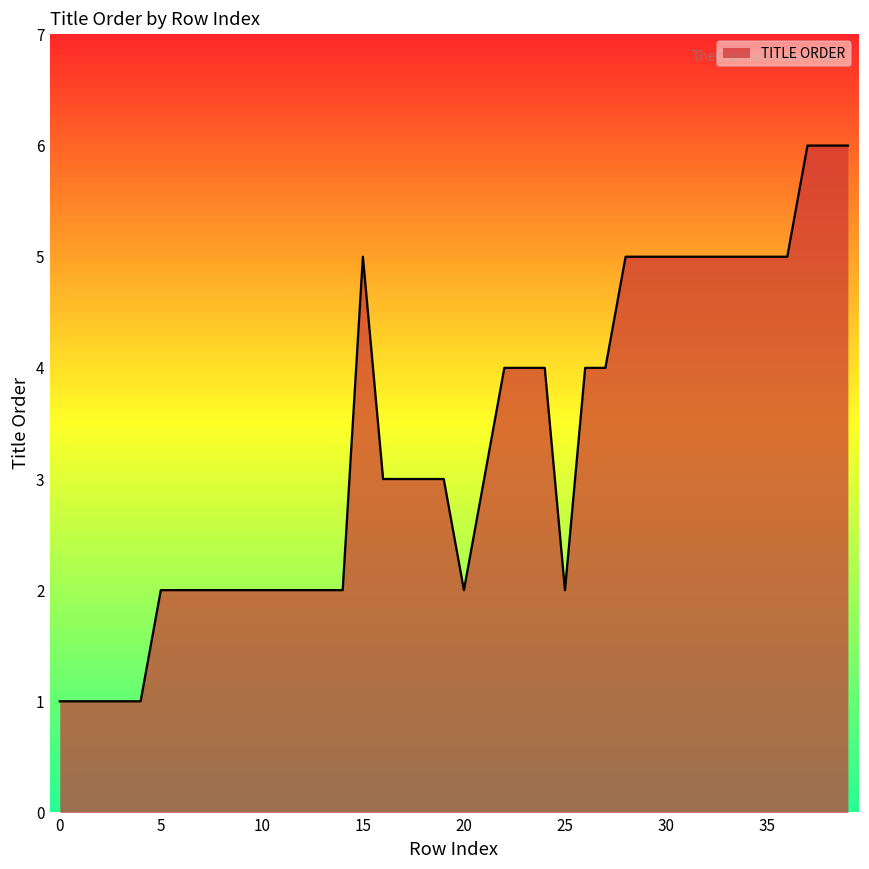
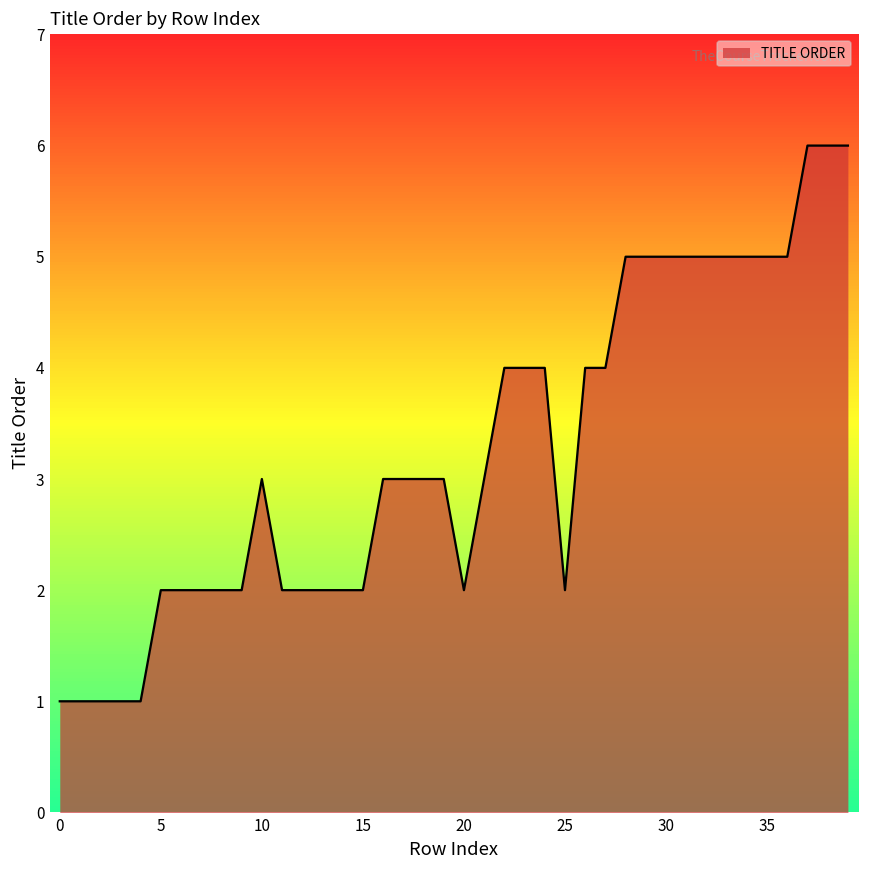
  {
    "0": 1,
    "5": 2,
-   "10": 2,
-   "15": 5,
+   "10": 3,
+   "15": 2,
    "20": 2,
    "25": 2,
    "30": 5,
    "35": 5
  }
